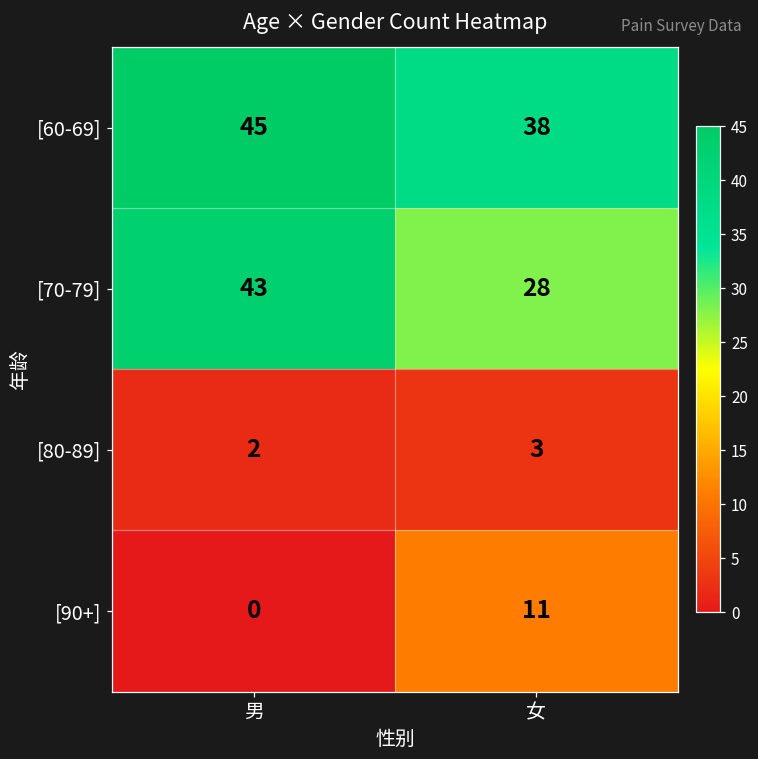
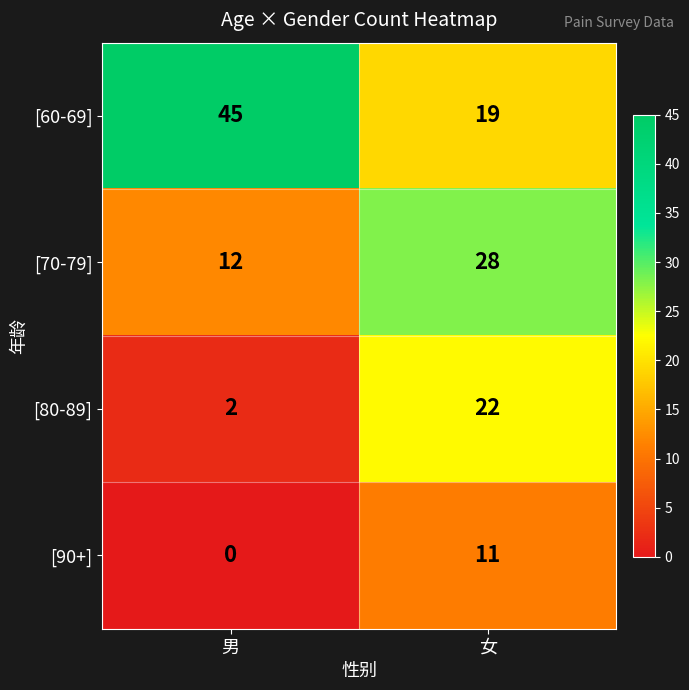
  {
    "[60-69]": {
      "男": 45,
-     "女": 38
+     "女": 19
    },
    "[70-79]": {
-     "男": 43,
+     "男": 12,
      "女": 28
    },
    "[80-89]": {
      "男": 2,
-     "女": 3
+     "女": 22
    },
    "[90+]": {
      "男": 0,
      "女": 11
    }
  }
